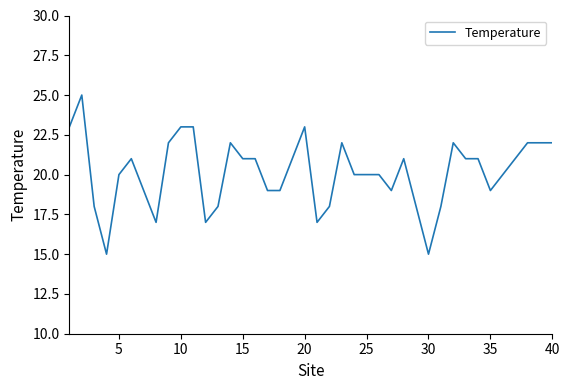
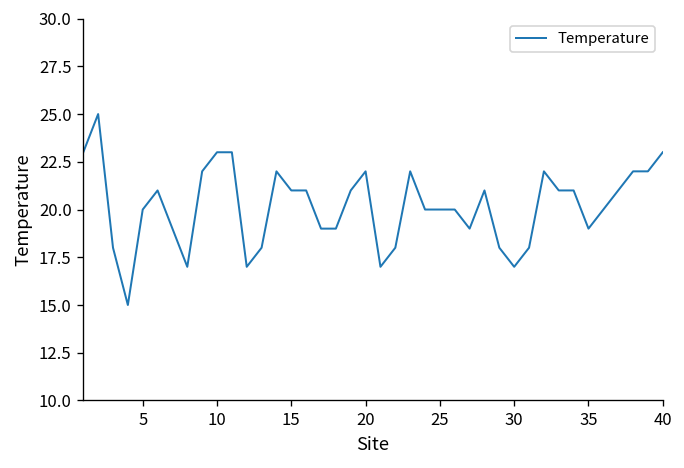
  {
    "5": 20,
    "10": 23,
    "15": 21,
-   "20": 23,
+   "20": 22,
    "25": 20,
-   "30": 15,
+   "30": 17,
    "35": 19,
-   "40": 22
+   "40": 23
  }
